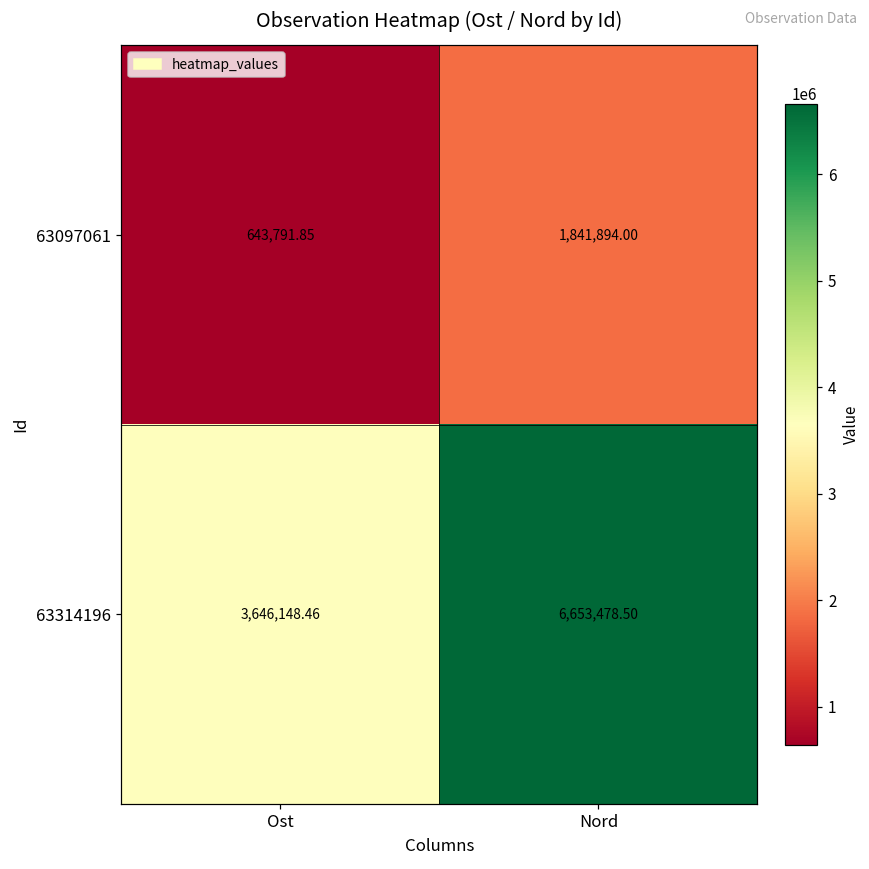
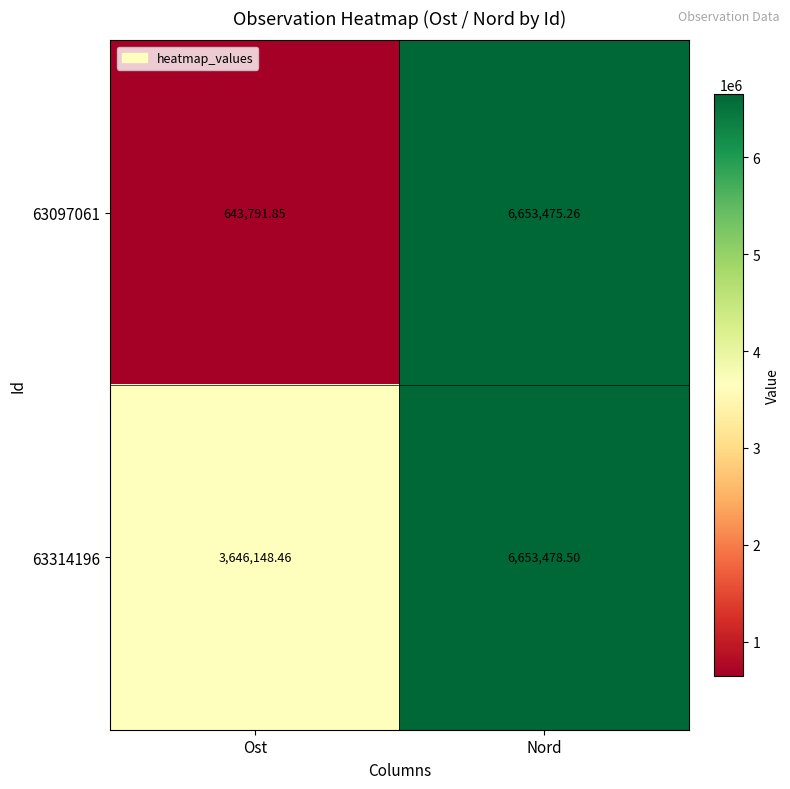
  {
    "63097061": {
      "Ost": "643,791.85",
-     "Nord": "1,841,894.00"
+     "Nord": "6,653,475.26"
    },
    "63314196": {
      "Ost": "3,646,148.46",
      "Nord": "6,653,478.50"
    }
  }
